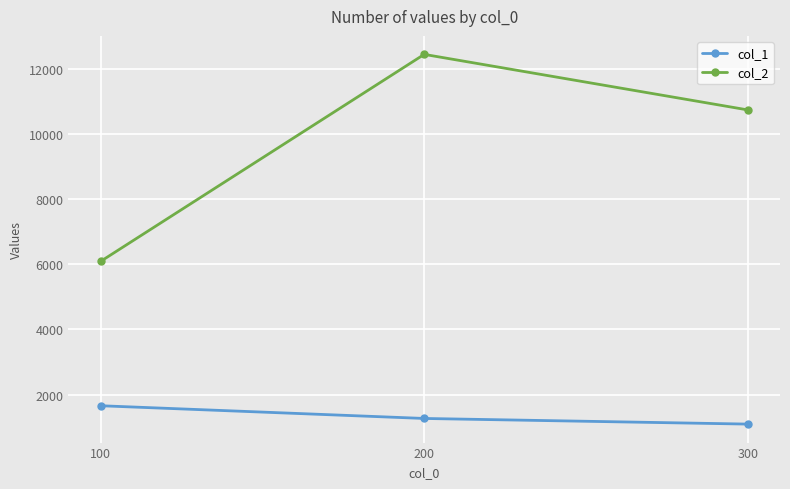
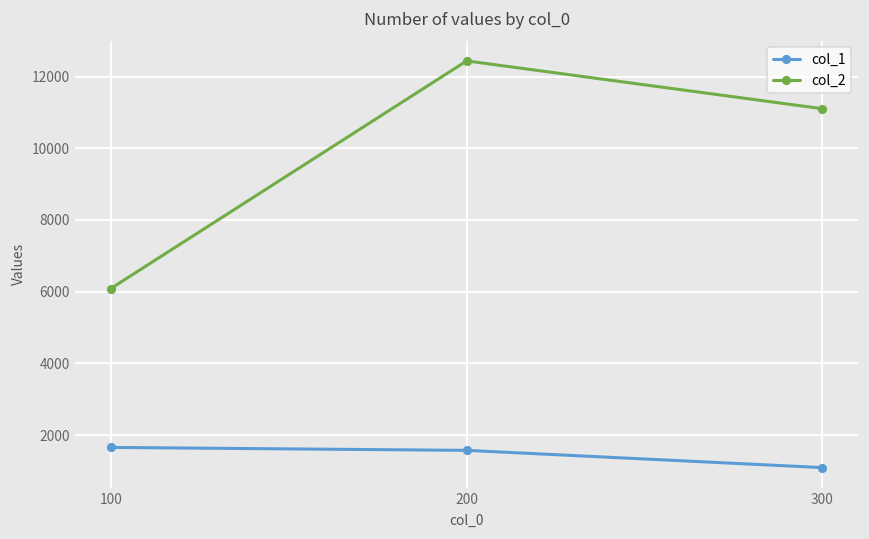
  {
    "col_1": {
      "100": 1700,
-     "200": 1300,
+     "200": 1600,
      "300": 1100
    },
    "col_2": {
      "100": 6100,
      "200": 12400,
-     "300": 10700
+     "300": 11100
    }
  }
